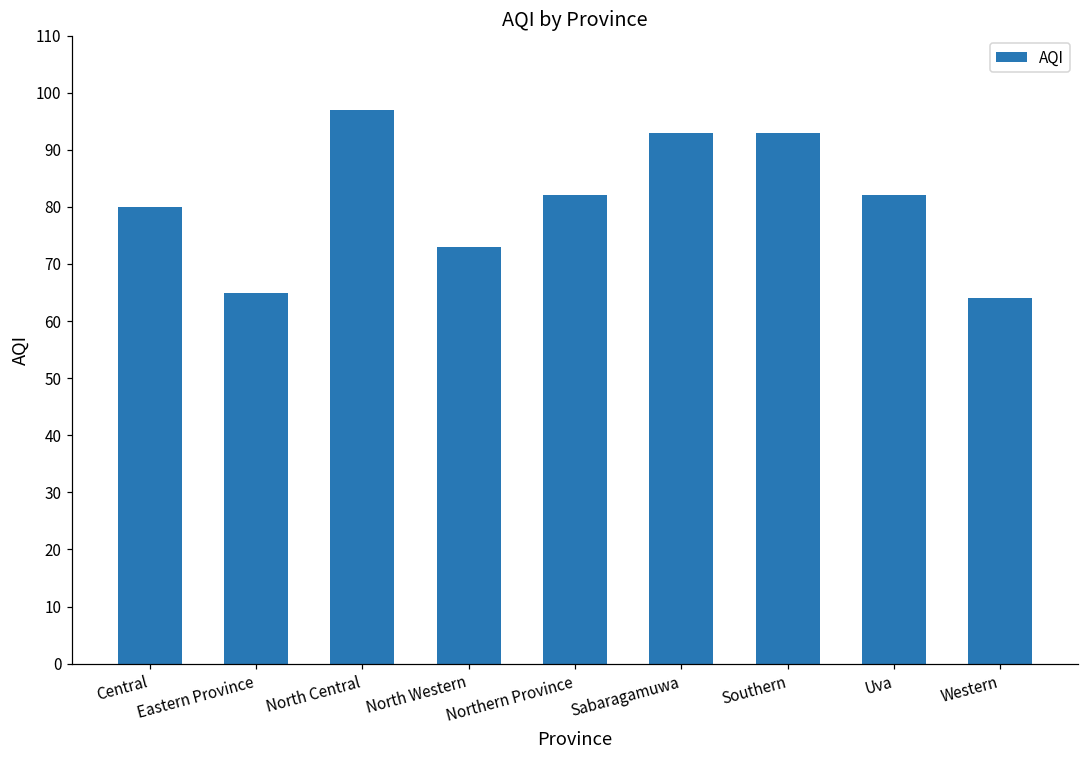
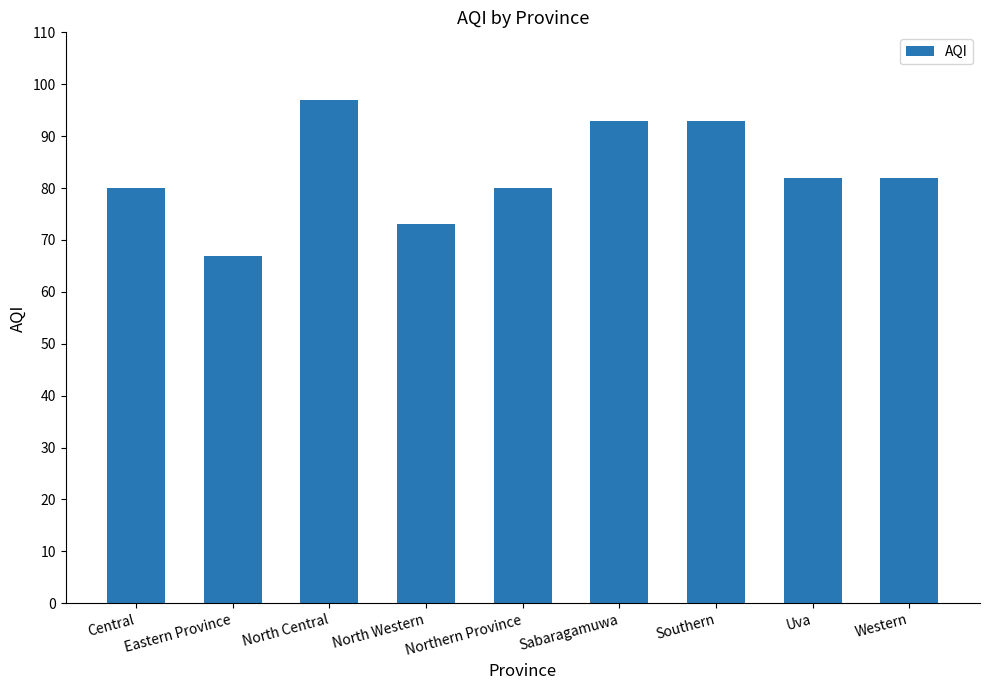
  {
    "Central": 80,
-   "Eastern Province": 65,
+   "Eastern Province": 67,
    "North Central": 97,
    "North Western": 73,
-   "Northern Province": 82,
+   "Northern Province": 80,
    "Sabaragamuwa": 93,
    "Southern": 93,
    "Uva": 82,
-   "Western": 64
+   "Western": 82
  }
